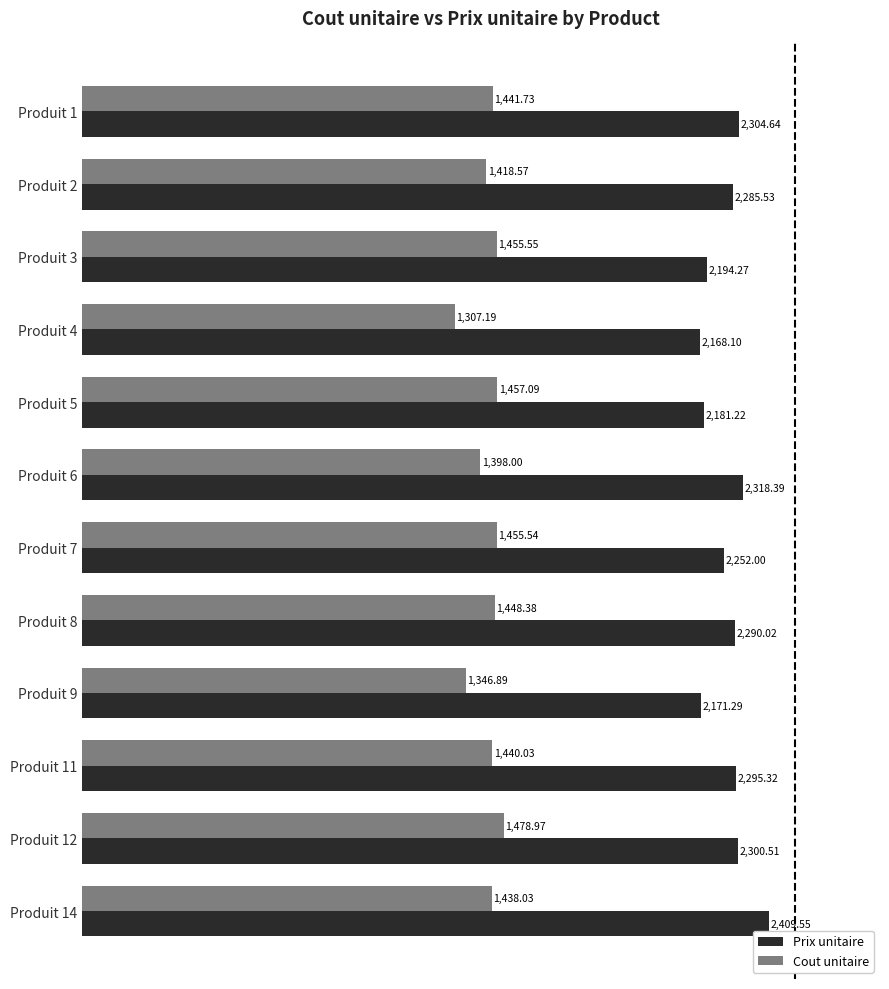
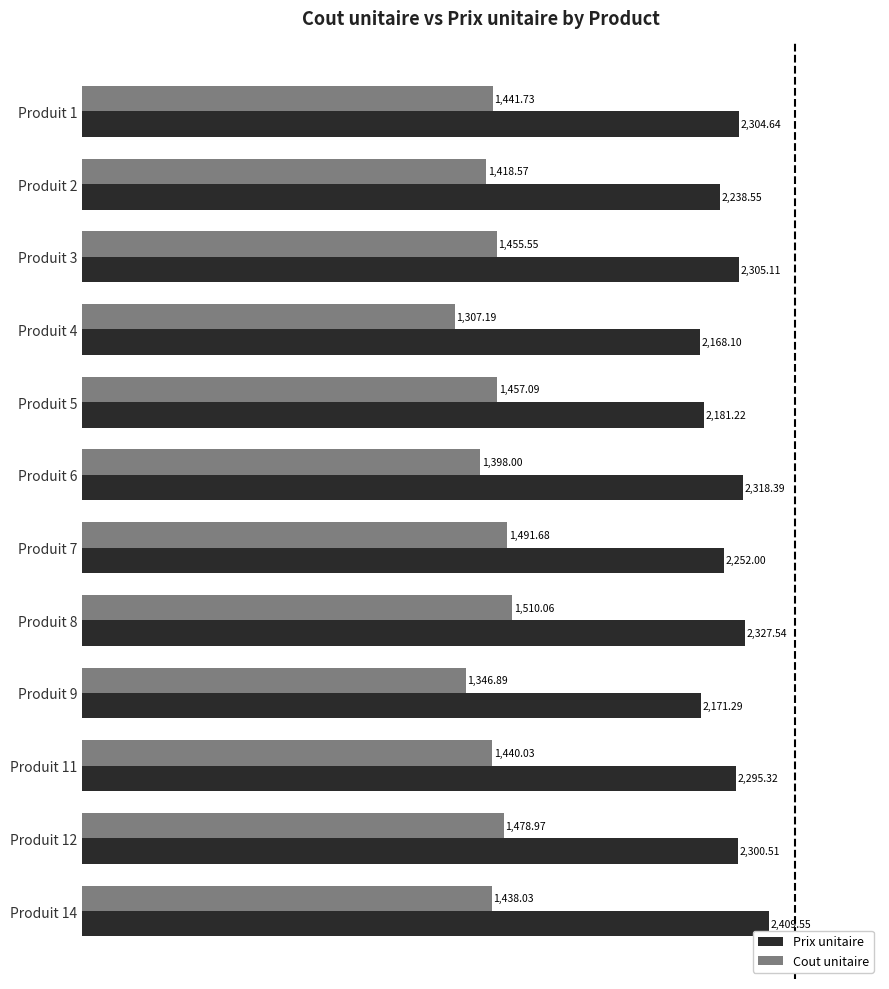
  {
    "Prix unitaire": {
      "Produit 1": "2,304.64",
-     "Produit 2": "2,285.53",
-     "Produit 3": "2,194.27",
+     "Produit 2": "2,238.55",
+     "Produit 3": "2,305.11",
      "Produit 4": "2,168.10",
      "Produit 5": "2,181.22",
      "Produit 6": "2,318.39",
      "Produit 7": "2,252.00",
-     "Produit 8": "2,290.02",
+     "Produit 8": "2,327.54",
      "Produit 9": "2,171.29",
      "Produit 11": "2,295.32",
      "Produit 12": "2,300.51",
      "Produit 14": "2,409.55"
    },
    "Cout unitaire": {
      "Produit 1": "1,441.73",
      "Produit 2": "1,418.57",
      "Produit 3": "1,455.55",
      "Produit 4": "1,307.19",
      "Produit 5": "1,457.09",
      "Produit 6": "1,398.00",
-     "Produit 7": "1,455.54",
-     "Produit 8": "1,448.38",
+     "Produit 7": "1,491.68",
+     "Produit 8": "1,510.06",
      "Produit 9": "1,346.89",
      "Produit 11": "1,440.03",
      "Produit 12": "1,478.97",
      "Produit 14": "1,438.03"
    }
  }
